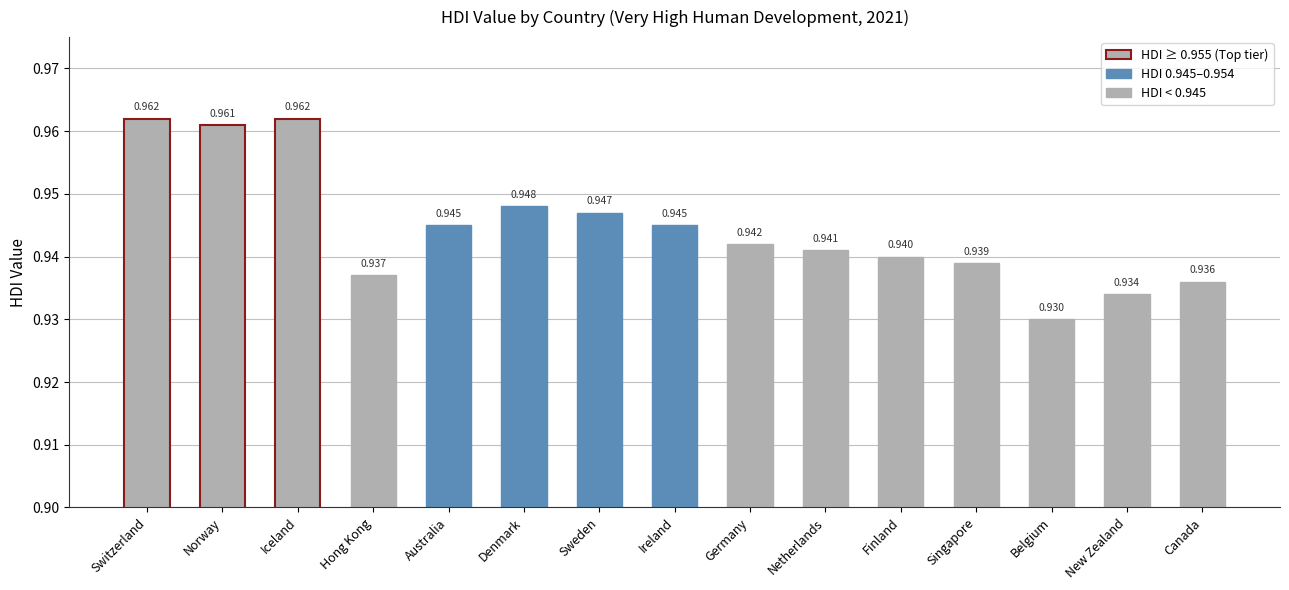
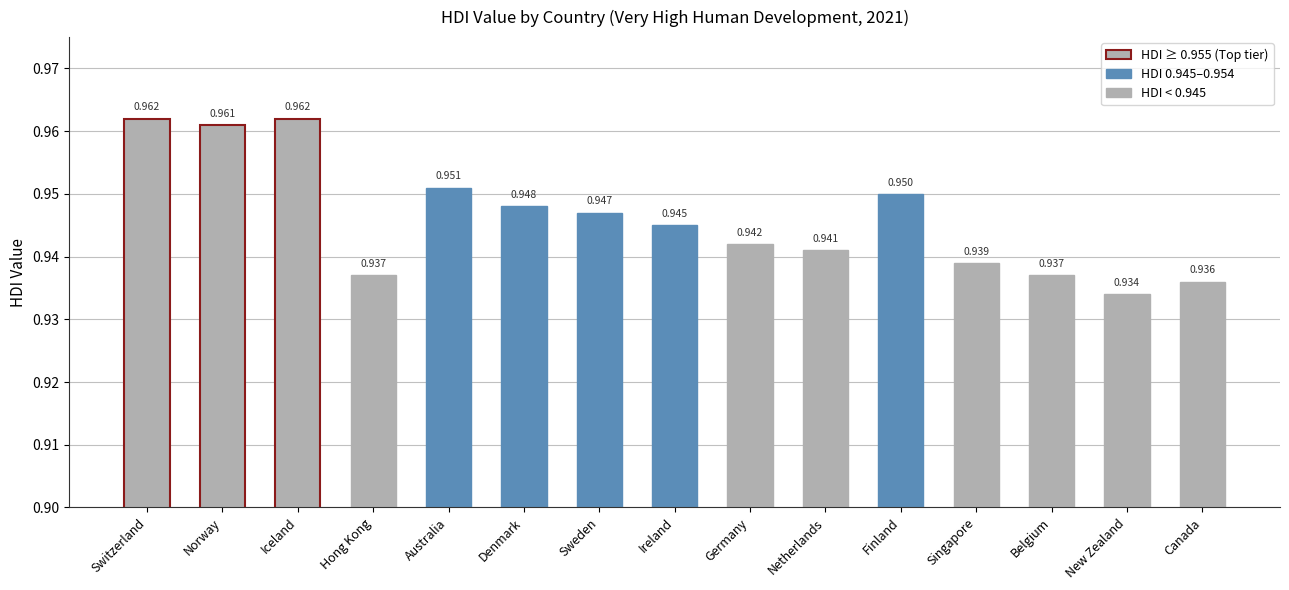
  {
    "Switzerland": 0.962,
    "Norway": 0.961,
    "Iceland": 0.962,
    "Hong Kong": 0.937,
-   "Australia": 0.945,
+   "Australia": 0.951,
    "Denmark": 0.948,
    "Sweden": 0.947,
    "Ireland": 0.945,
    "Germany": 0.942,
    "Netherlands": 0.941,
-   "Finland": 0.940,
+   "Finland": 0.950,
    "Singapore": 0.939,
-   "Belgium": 0.930,
+   "Belgium": 0.937,
    "New Zealand": 0.934,
    "Canada": 0.936
  }
